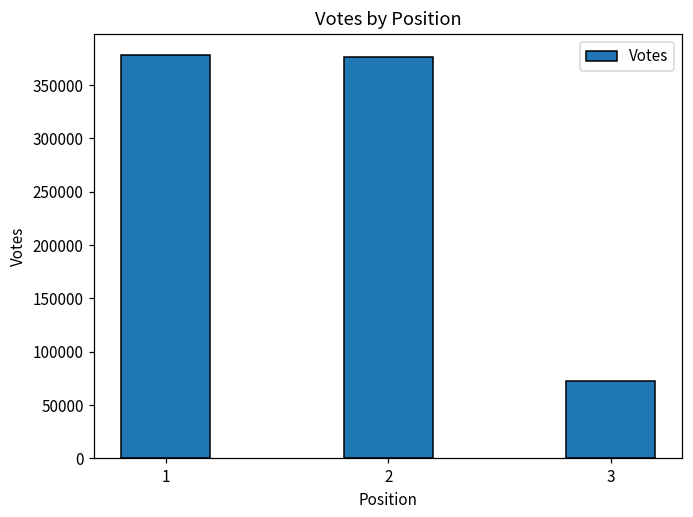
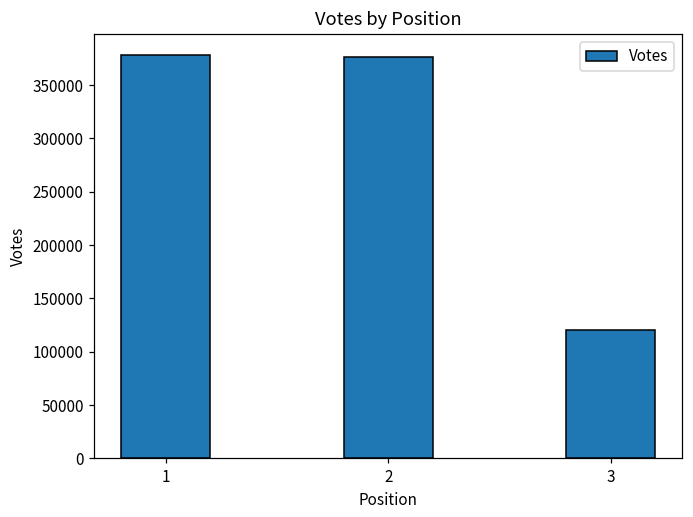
  {
    "1": 380000,
    "2": 380000,
-   "3": 70000
+   "3": 120000
  }
